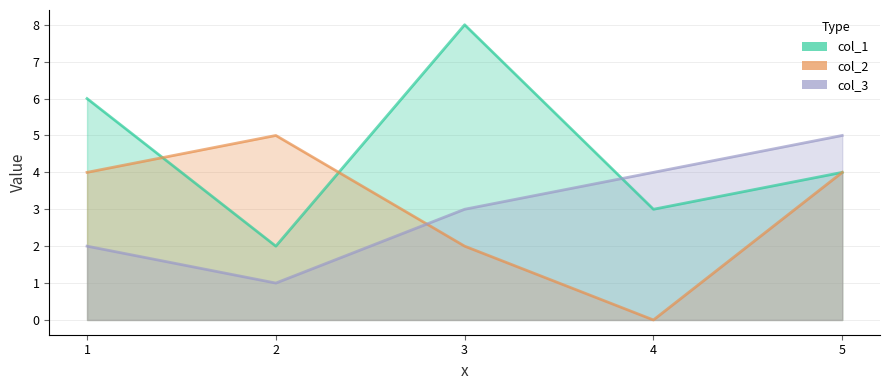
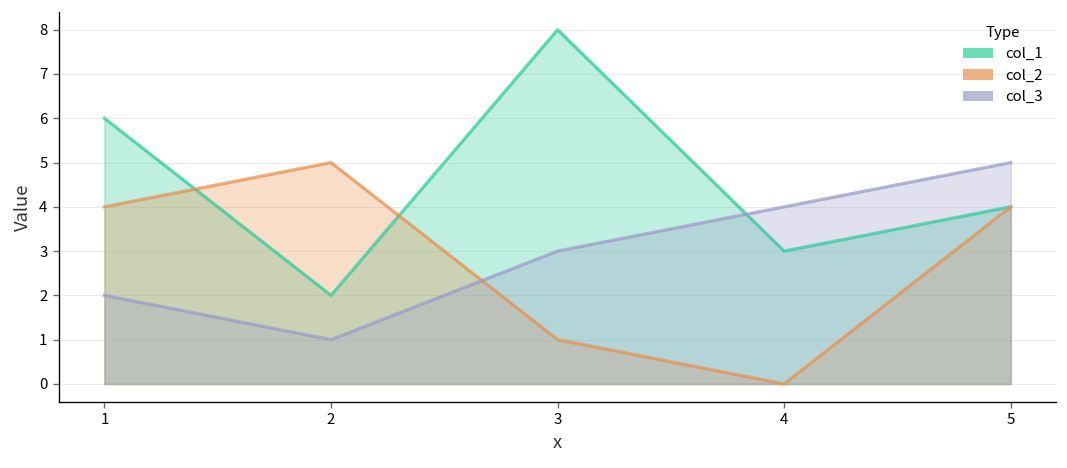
  {
    "col_2": {
      "1": 4,
      "2": 5,
-     "3": 2,
+     "3": 1,
      "4": 0
    }
  }
